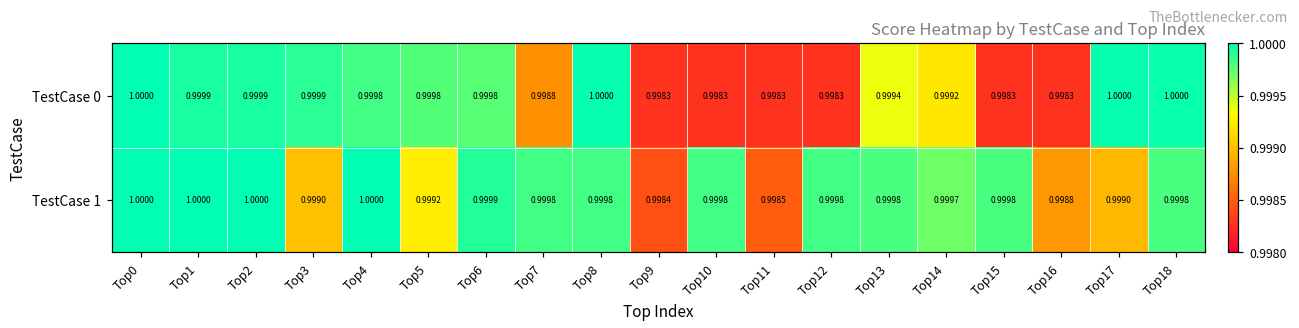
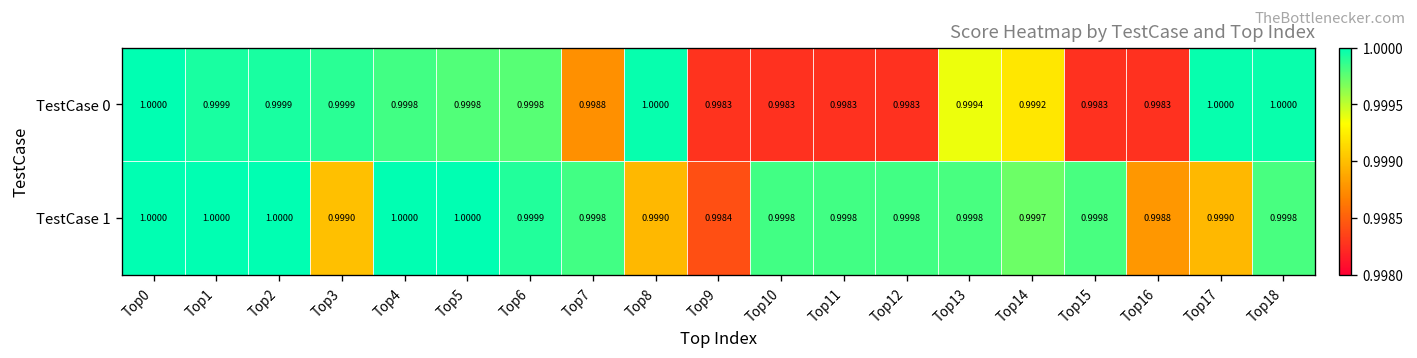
  {
    "TestCase 0": {
      "Top0": 1.0000,
      "Top1": 0.9999,
      "Top2": 0.9999,
      "Top3": 0.9999,
      "Top4": 0.9998,
      "Top5": 0.9998,
      "Top6": 0.9998,
      "Top7": 0.9988,
      "Top8": 1.0000,
      "Top9": 0.9983,
      "Top10": 0.9983,
      "Top11": 0.9983,
      "Top12": 0.9983,
      "Top13": 0.9994,
      "Top14": 0.9992,
      "Top15": 0.9983,
      "Top16": 0.9983,
      "Top17": 1.0000,
      "Top18": 1.0000
    },
    "TestCase 1": {
      "Top0": 1.0000,
      "Top1": 1.0000,
      "Top2": 1.0000,
      "Top3": 0.9990,
      "Top4": 1.0000,
-     "Top5": 0.9992,
+     "Top5": 1.0000,
      "Top6": 0.9999,
      "Top7": 0.9998,
-     "Top8": 0.9998,
+     "Top8": 0.9990,
      "Top9": 0.9984,
      "Top10": 0.9998,
-     "Top11": 0.9985,
+     "Top11": 0.9998,
      "Top12": 0.9998,
      "Top13": 0.9998,
      "Top14": 0.9997,
      "Top15": 0.9998,
      "Top16": 0.9988,
      "Top17": 0.9990,
      "Top18": 0.9998
    }
  }
